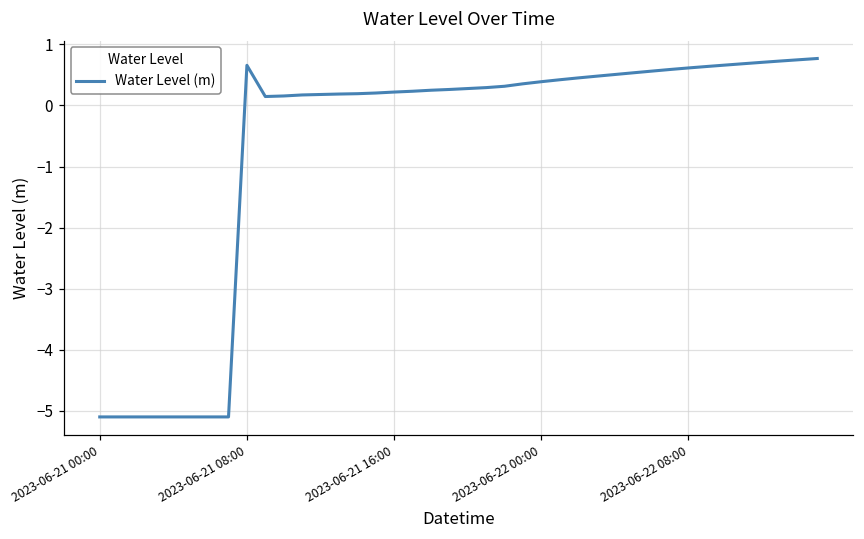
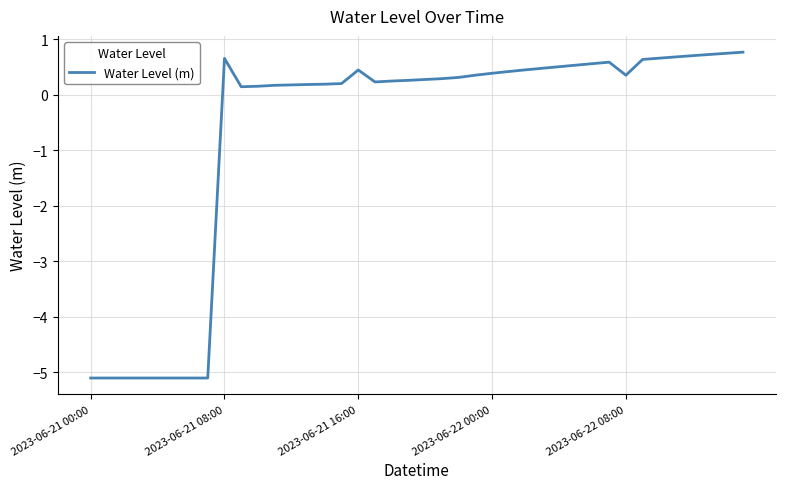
  {
    "2023-06-21 00:00": -5.1,
    "2023-06-21 08:00": 0.7,
-   "2023-06-21 16:00": 0.2,
+   "2023-06-21 16:00": 0.4,
    "2023-06-22 00:00": 0.4,
-   "2023-06-22 08:00": 0.6
+   "2023-06-22 08:00": 0.4
  }
